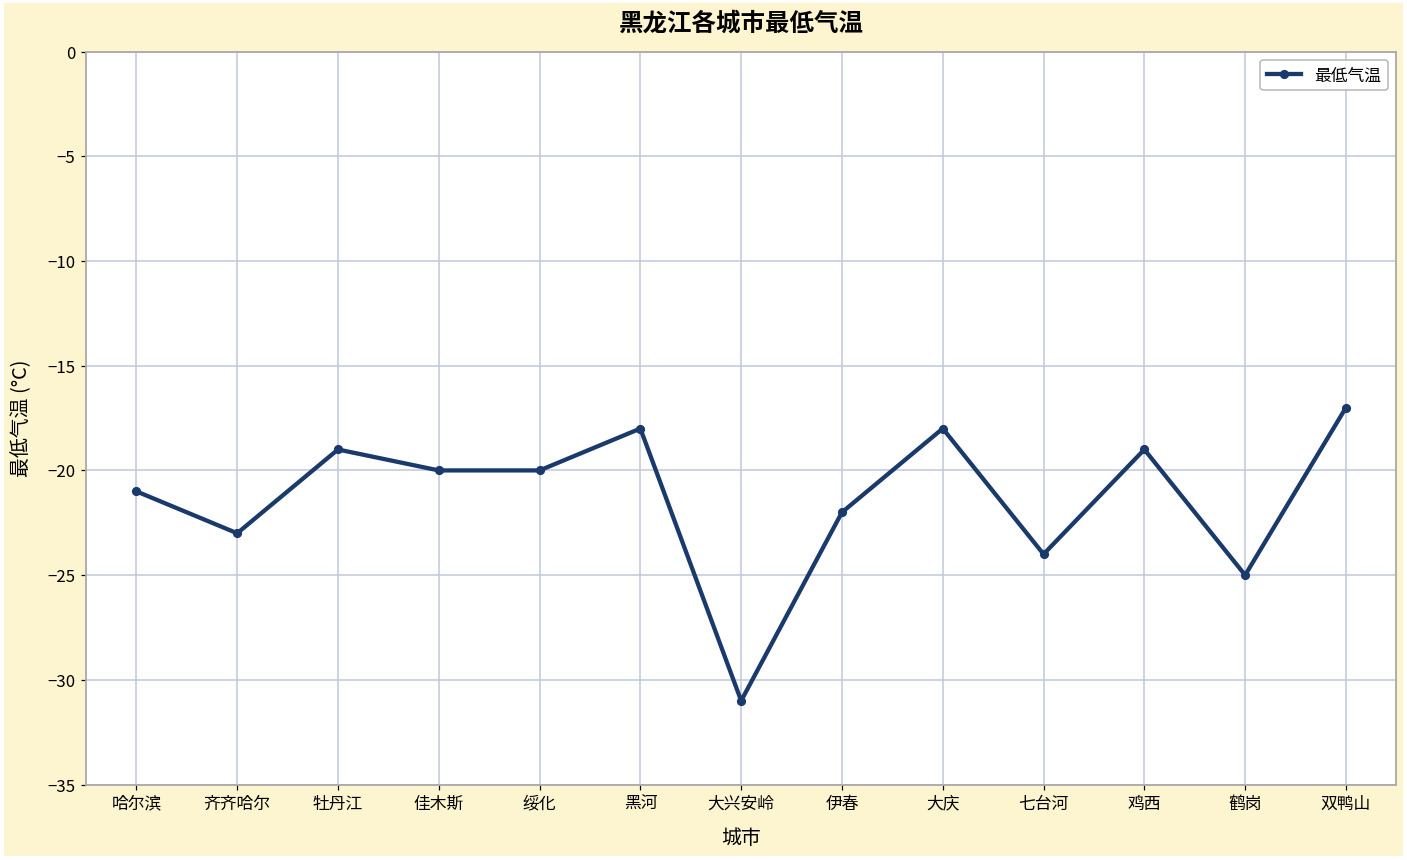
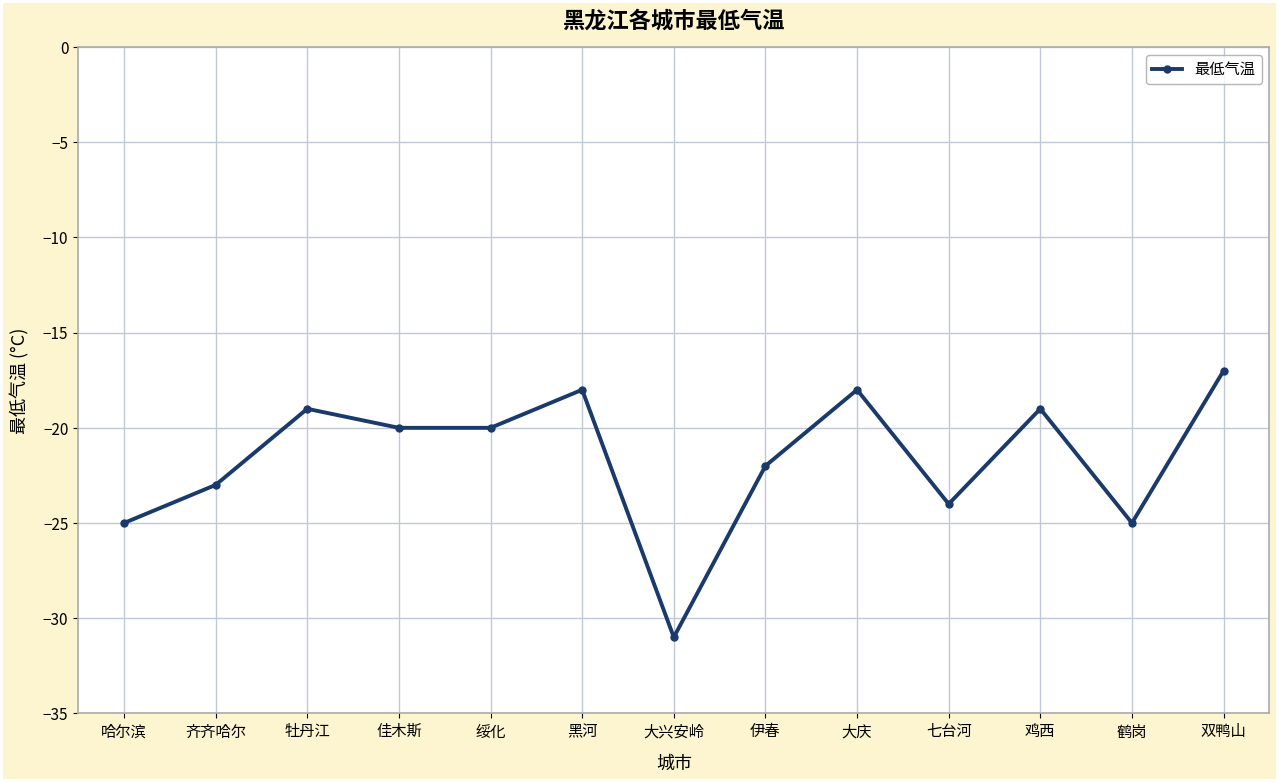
  {
-   "哈尔滨": -21,
+   "哈尔滨": -25,
    "齐齐哈尔": -23,
    "牡丹江": -19,
    "佳木斯": -20,
    "绥化": -20,
    "黑河": -18,
    "大兴安岭": -31,
    "伊春": -22,
    "大庆": -18,
    "七台河": -24,
    "鸡西": -19,
    "鹤岗": -25,
    "双鸭山": -17
  }
